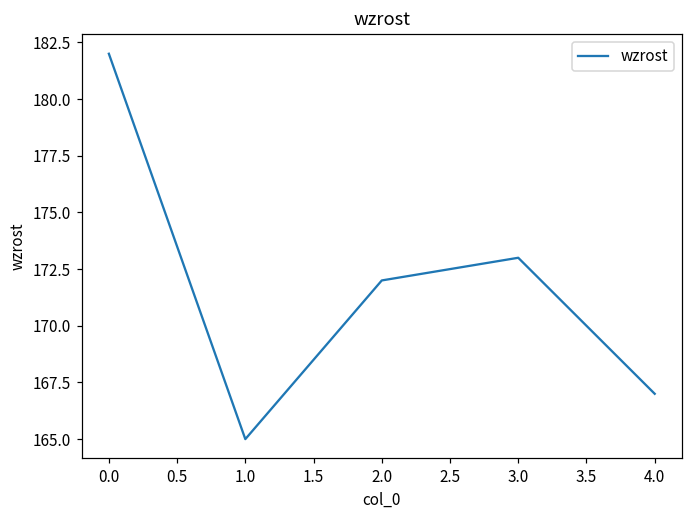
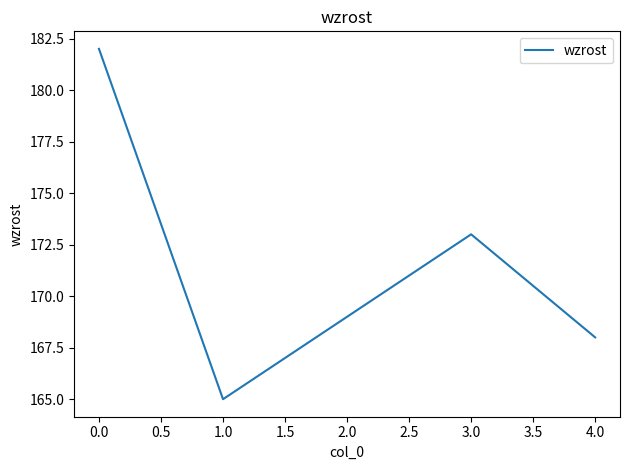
  {
    "0.0": 182,
    "1.0": 165,
-   "2.0": 172,
+   "2.0": 169,
    "3.0": 173,
-   "4.0": 167
+   "4.0": 168
  }
